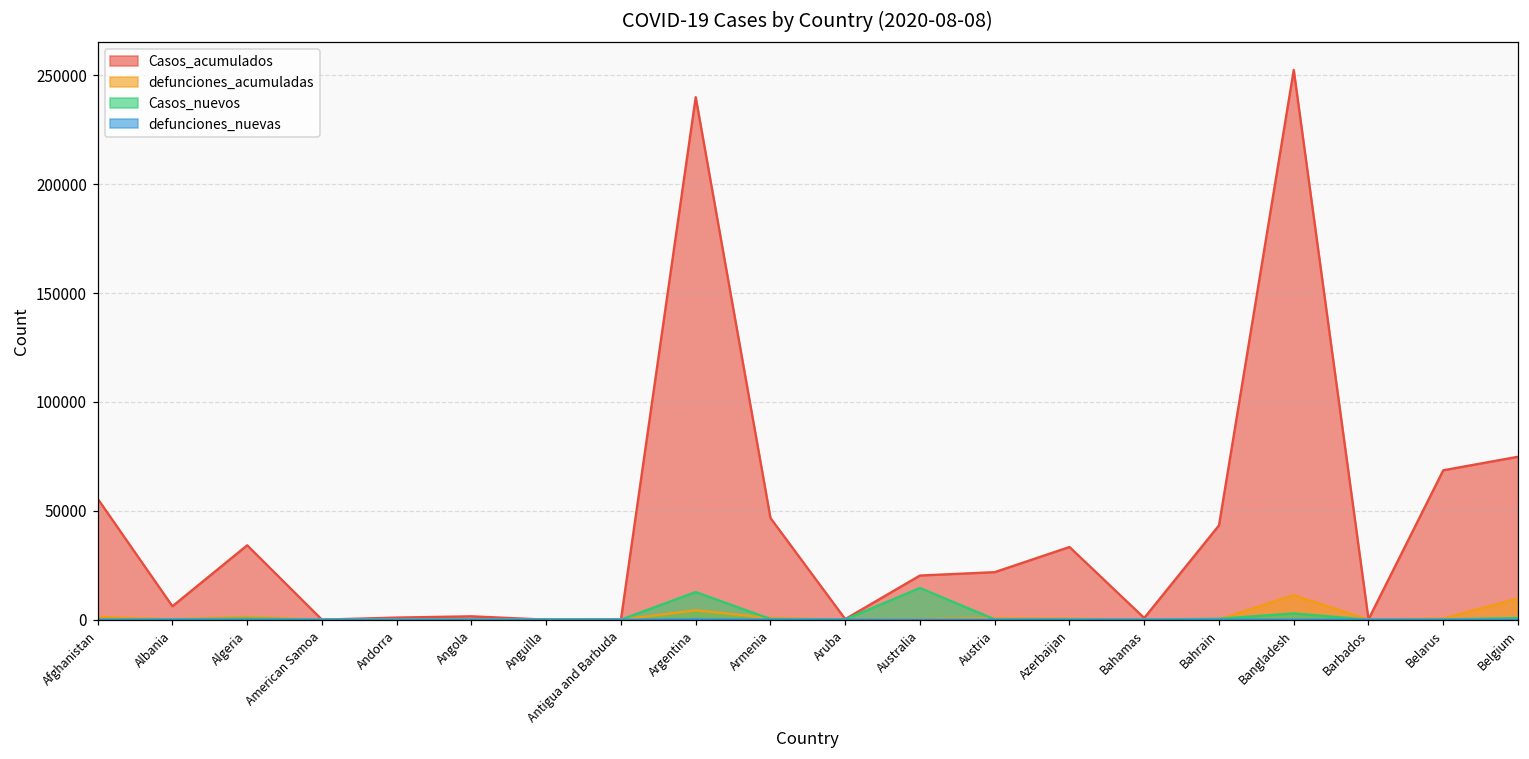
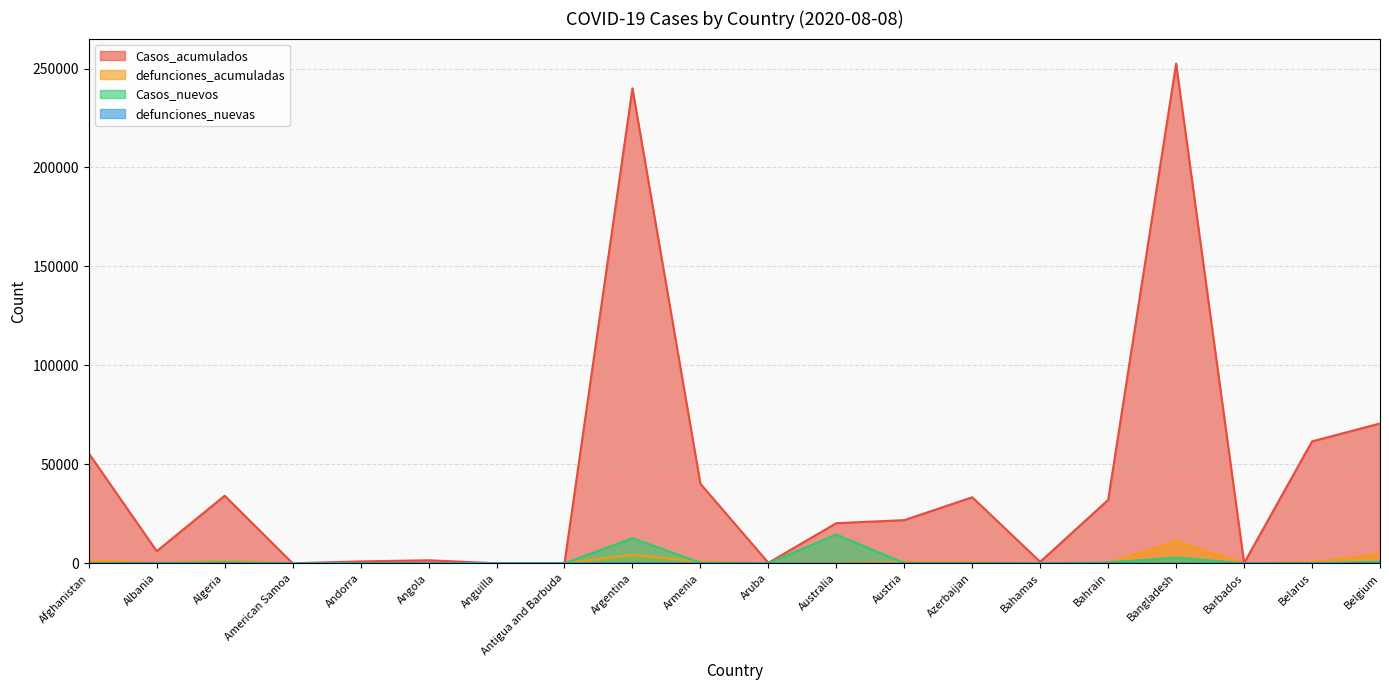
  {
    "Casos_acumulados": {
      "Afghanistan": 56000,
      "Albania": 6000,
      "Algeria": 34000,
      "Angola": 2000,
      "Argentina": 240000,
-     "Armenia": 47000,
+     "Armenia": 40000,
      "Australia": 20000,
      "Austria": 22000,
      "Azerbaijan": 33000,
-     "Bahrain": 43000,
+     "Bahrain": 32000,
      "Bangladesh": 253000,
-     "Belarus": 69000,
-     "Belgium": 75000
+     "Belarus": 62000,
+     "Belgium": 71000
    },
    "defunciones_acumuladas": {
      "Argentina": 4000,
      "Bangladesh": 11000,
-     "Belgium": 10000
+     "Belgium": 5000
    },
    "Casos_nuevos": {
      "Argentina": 13000,
      "Australia": 15000,
      "Bangladesh": 3000
    },
    "defunciones_nuevas": {
      "Argentina": 0,
      "Bangladesh": 0
    }
  }
